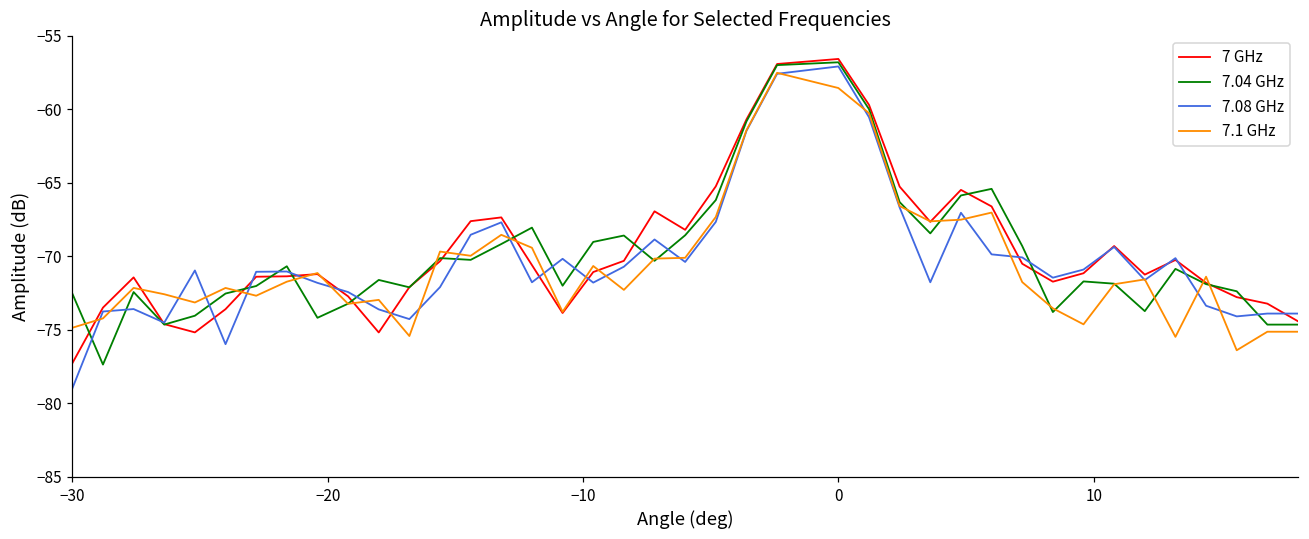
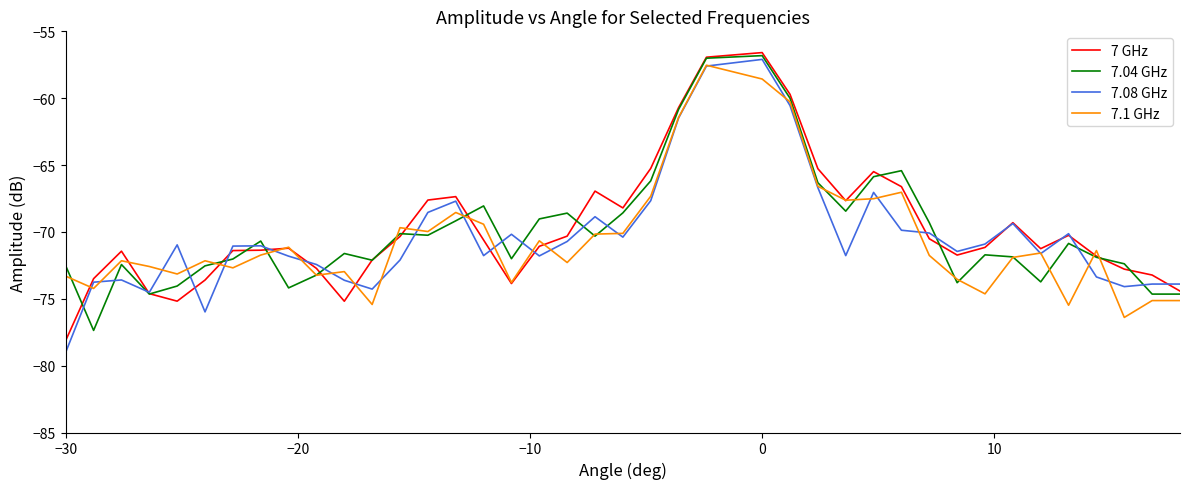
  {
    "7 GHz": {
-     "−30": -77.3,
+     "−30": -78.1,
      "0": -56.6
    },
    "7.04 GHz": {
      "−30": -72.5,
      "0": -56.8
    },
    "7.08 GHz": {
      "−30": -79.0,
      "0": -57.1
    },
    "7.1 GHz": {
-     "−30": -74.9,
+     "−30": -73.3,
      "0": -58.6
    }
  }
